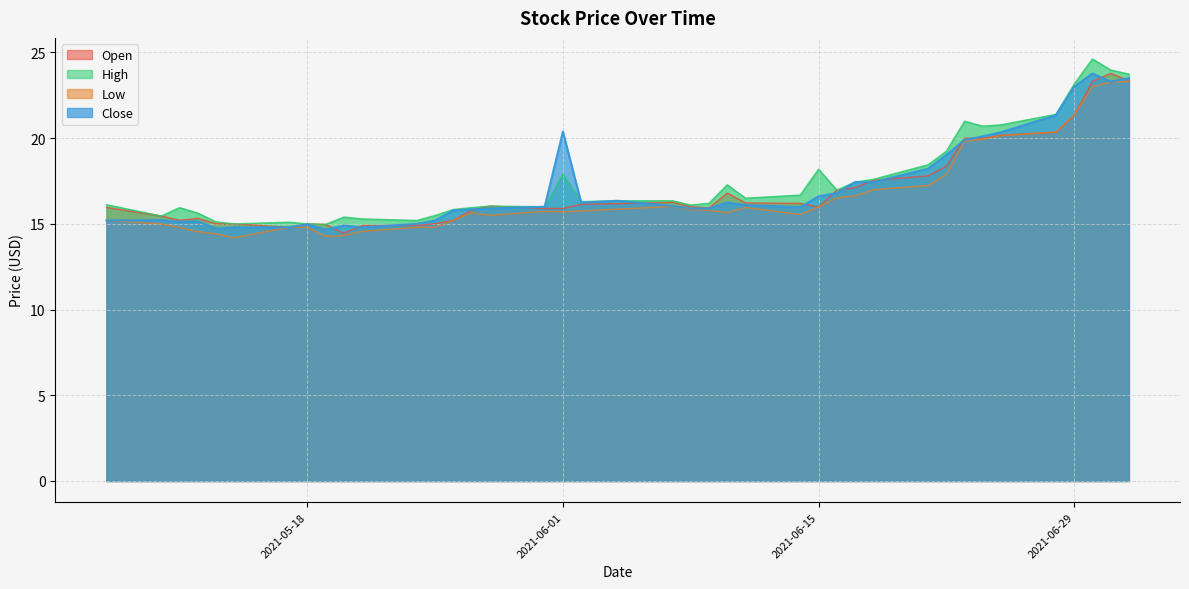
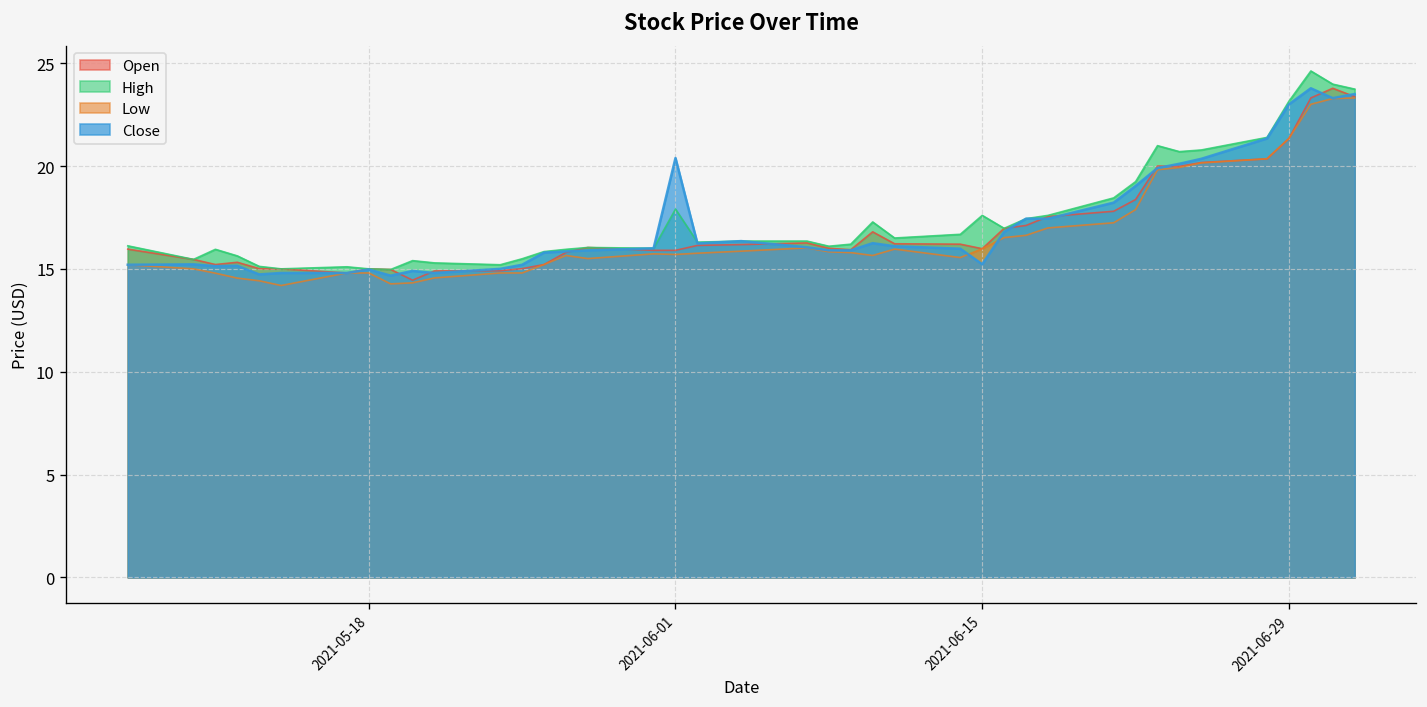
  {
    "High": {
      "2021-06-01": 17.9,
-     "2021-06-15": 18.2,
+     "2021-06-15": 17.6,
      "2021-06-29": 23.1
    },
    "Close": {
      "2021-06-01": 20.4,
-     "2021-06-15": 16.6,
+     "2021-06-15": 15.2,
      "2021-06-29": 23.0
    }
  }
